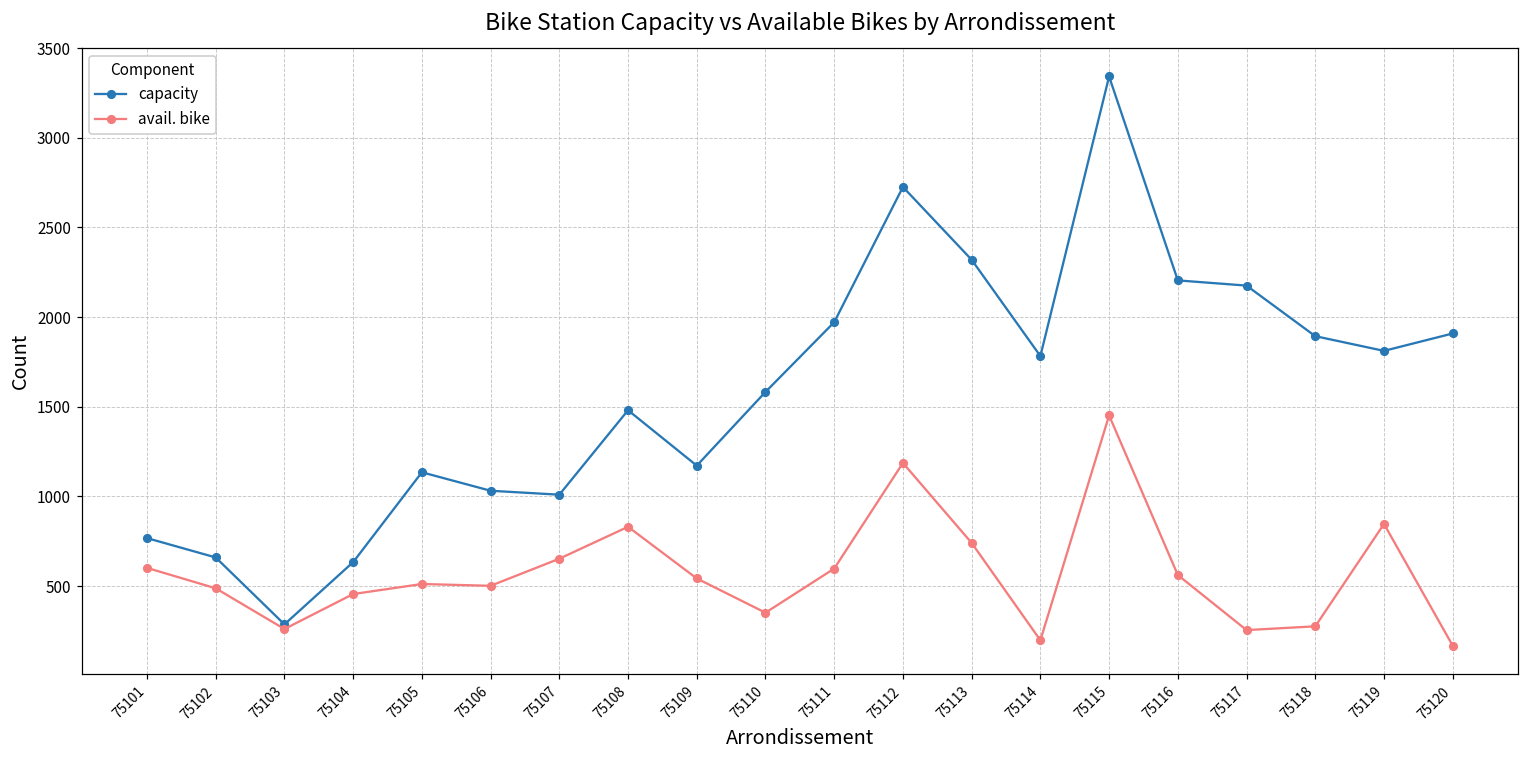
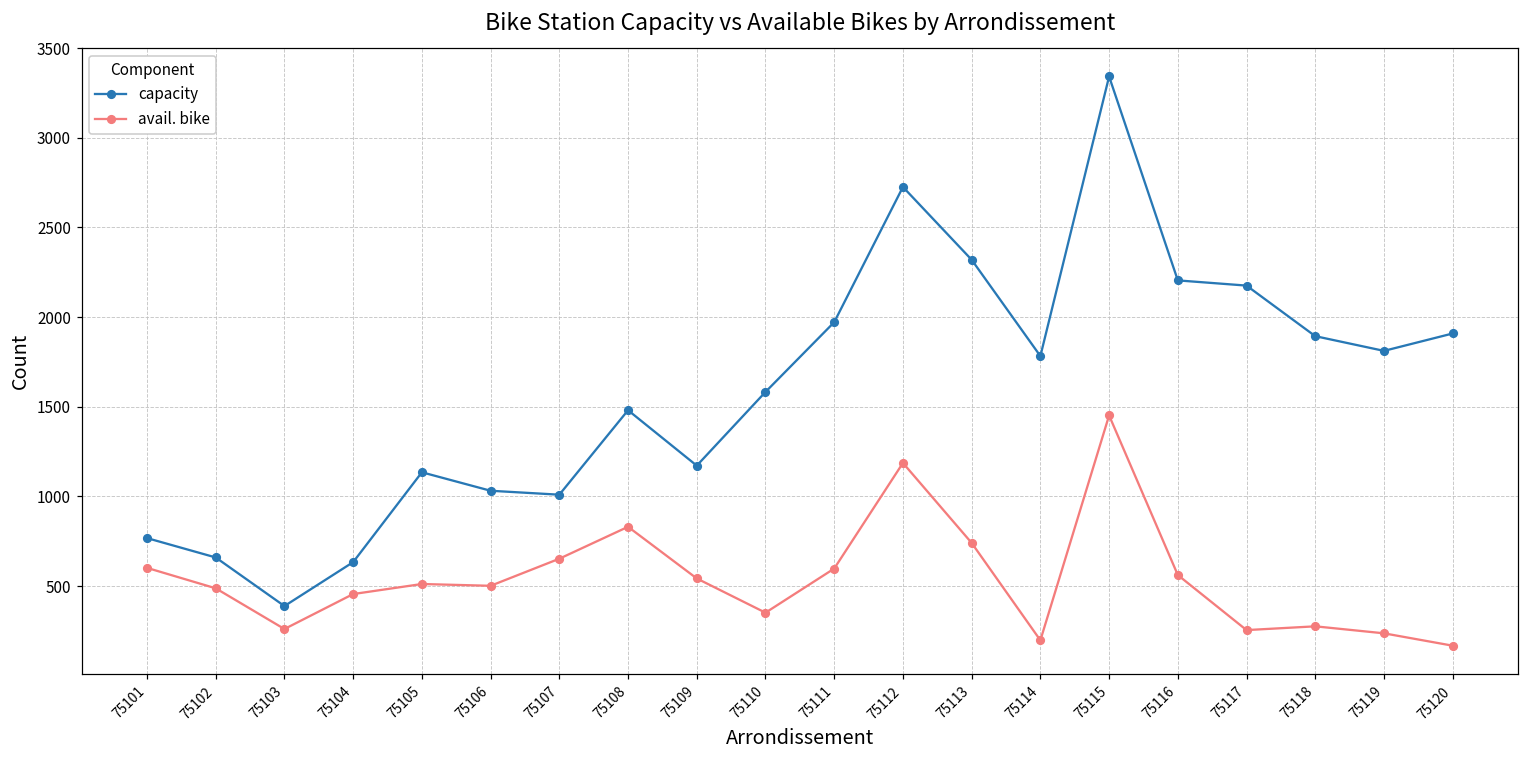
  {
    "capacity": {
      "75101": 770,
      "75102": 660,
-     "75103": 290,
+     "75103": 390,
      "75104": 630,
      "75105": 1140,
      "75106": 1030,
      "75107": 1010,
      "75108": 1480,
      "75109": 1170,
      "75110": 1580,
      "75111": 1970,
      "75112": 2730,
      "75113": 2320,
      "75114": 1780,
      "75115": 3340,
      "75116": 2210,
      "75117": 2180,
      "75118": 1890,
      "75119": 1810,
      "75120": 1910
    },
    "avail. bike": {
      "75101": 600,
      "75102": 490,
      "75103": 260,
      "75104": 460,
      "75105": 510,
      "75106": 500,
      "75107": 650,
      "75108": 830,
      "75109": 540,
      "75110": 350,
      "75111": 600,
      "75112": 1190,
      "75113": 740,
      "75114": 200,
      "75115": 1450,
      "75116": 560,
      "75117": 260,
      "75118": 280,
-     "75119": 850,
+     "75119": 240,
      "75120": 170
    }
  }
